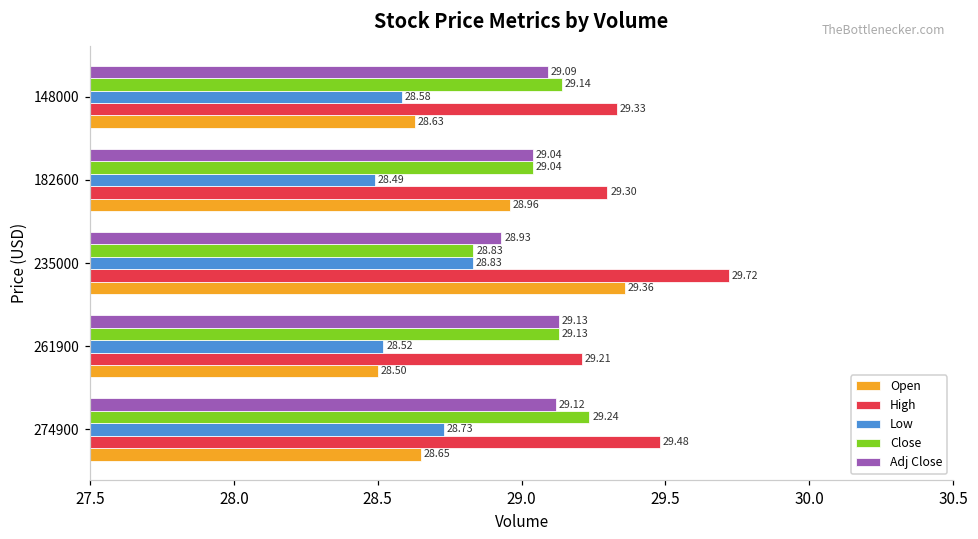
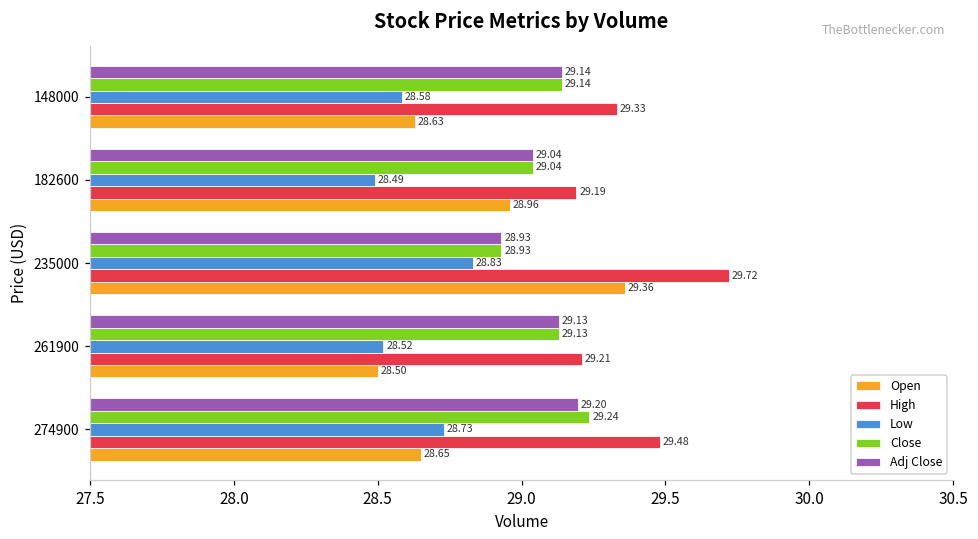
  {
    "Open": {
      "148000": 28.63,
      "182600": 28.96,
      "235000": 29.36,
      "261900": 28.50,
      "274900": 28.65
    },
    "High": {
      "148000": 29.33,
-     "182600": 29.30,
+     "182600": 29.19,
      "235000": 29.72,
      "261900": 29.21,
      "274900": 29.48
    },
    "Low": {
      "148000": 28.58,
      "182600": 28.49,
      "235000": 28.83,
      "261900": 28.52,
      "274900": 28.73
    },
    "Close": {
      "148000": 29.14,
      "182600": 29.04,
-     "235000": 28.83,
+     "235000": 28.93,
      "261900": 29.13,
      "274900": 29.24
    },
    "Adj Close": {
-     "148000": 29.09,
+     "148000": 29.14,
      "182600": 29.04,
      "235000": 28.93,
      "261900": 29.13,
-     "274900": 29.12
+     "274900": 29.20
    }
  }
